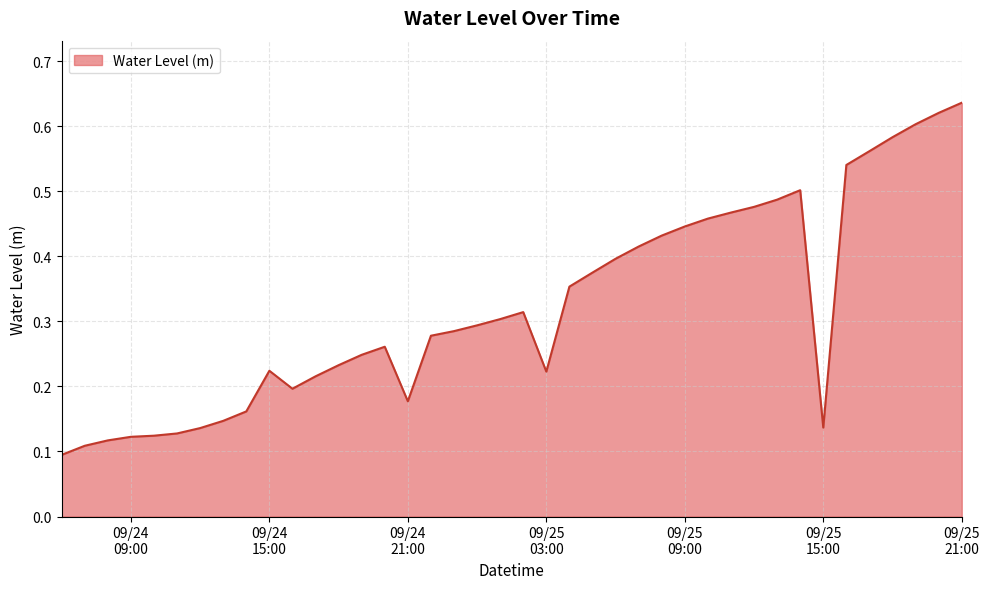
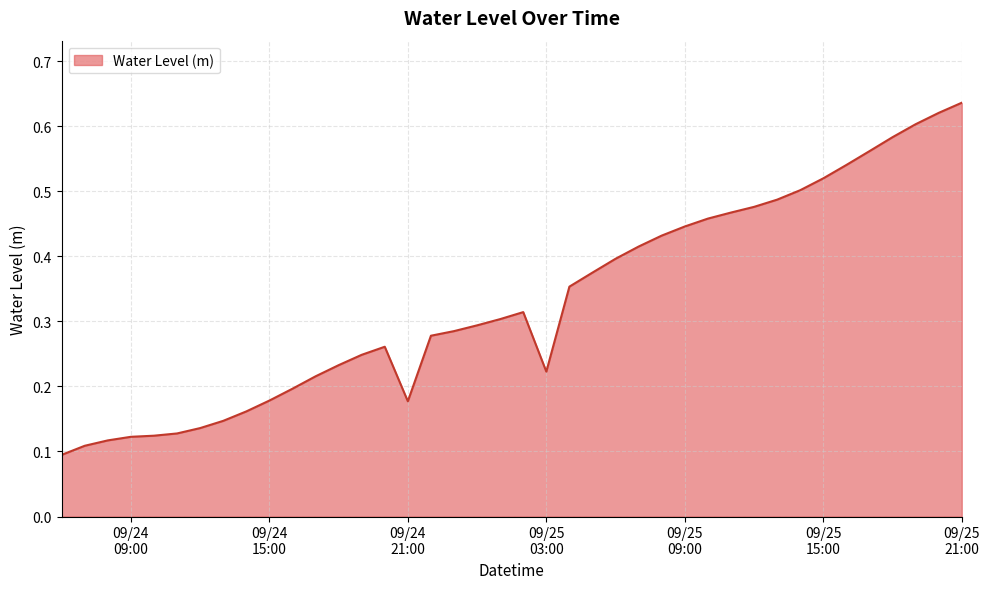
  {
    "09/24 09:00": 0.12,
-   "09/24 15:00": 0.22,
+   "09/24 15:00": 0.18,
    "09/24 21:00": 0.18,
    "09/25 03:00": 0.22,
    "09/25 09:00": 0.45,
-   "09/25 15:00": 0.14,
+   "09/25 15:00": 0.52,
    "09/25 21:00": 0.64
  }
